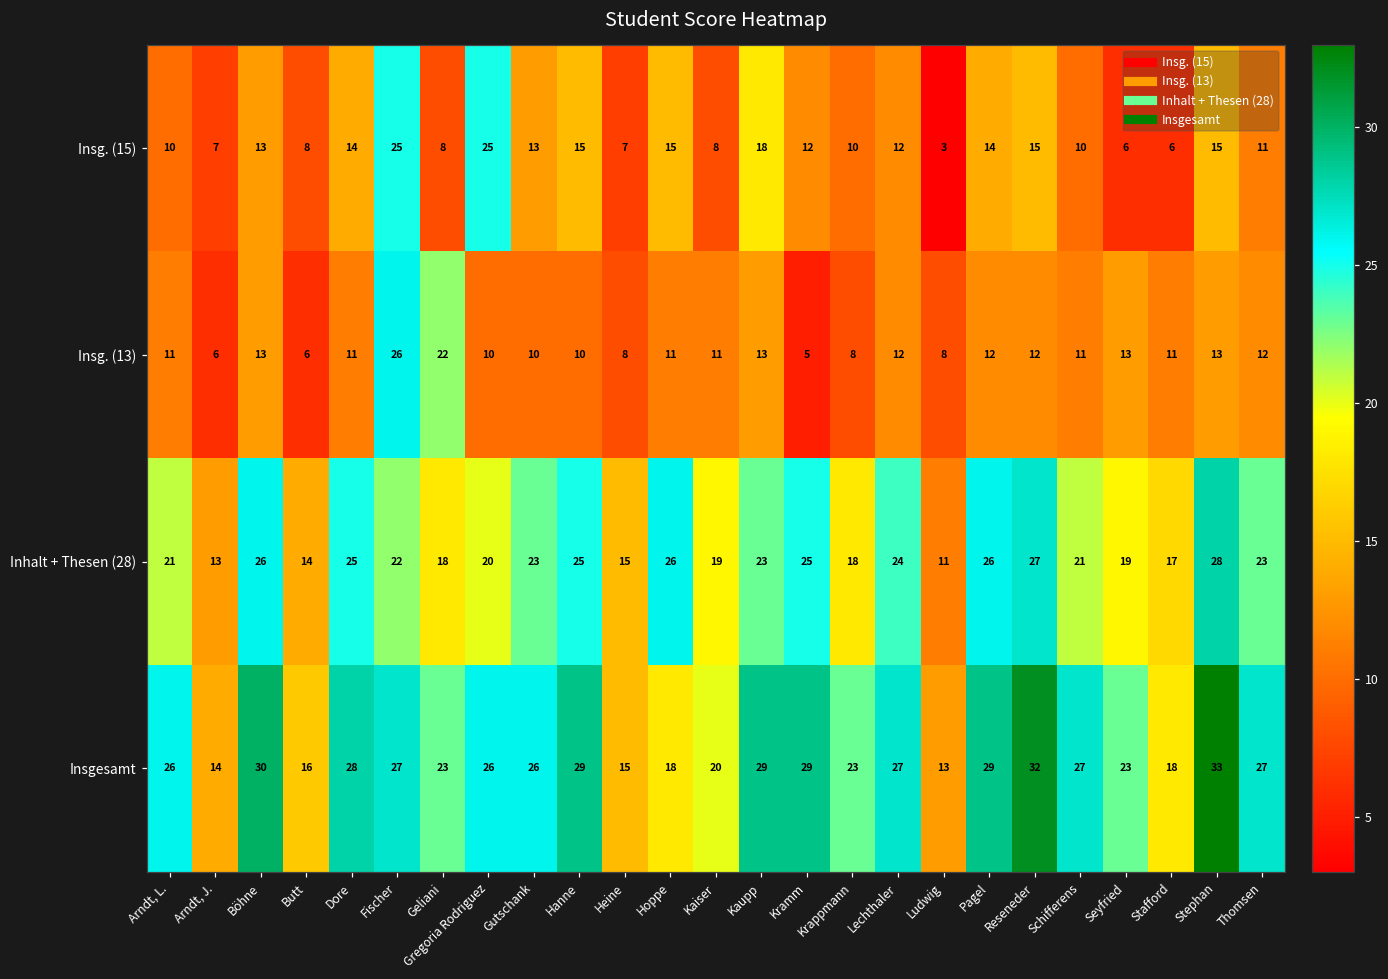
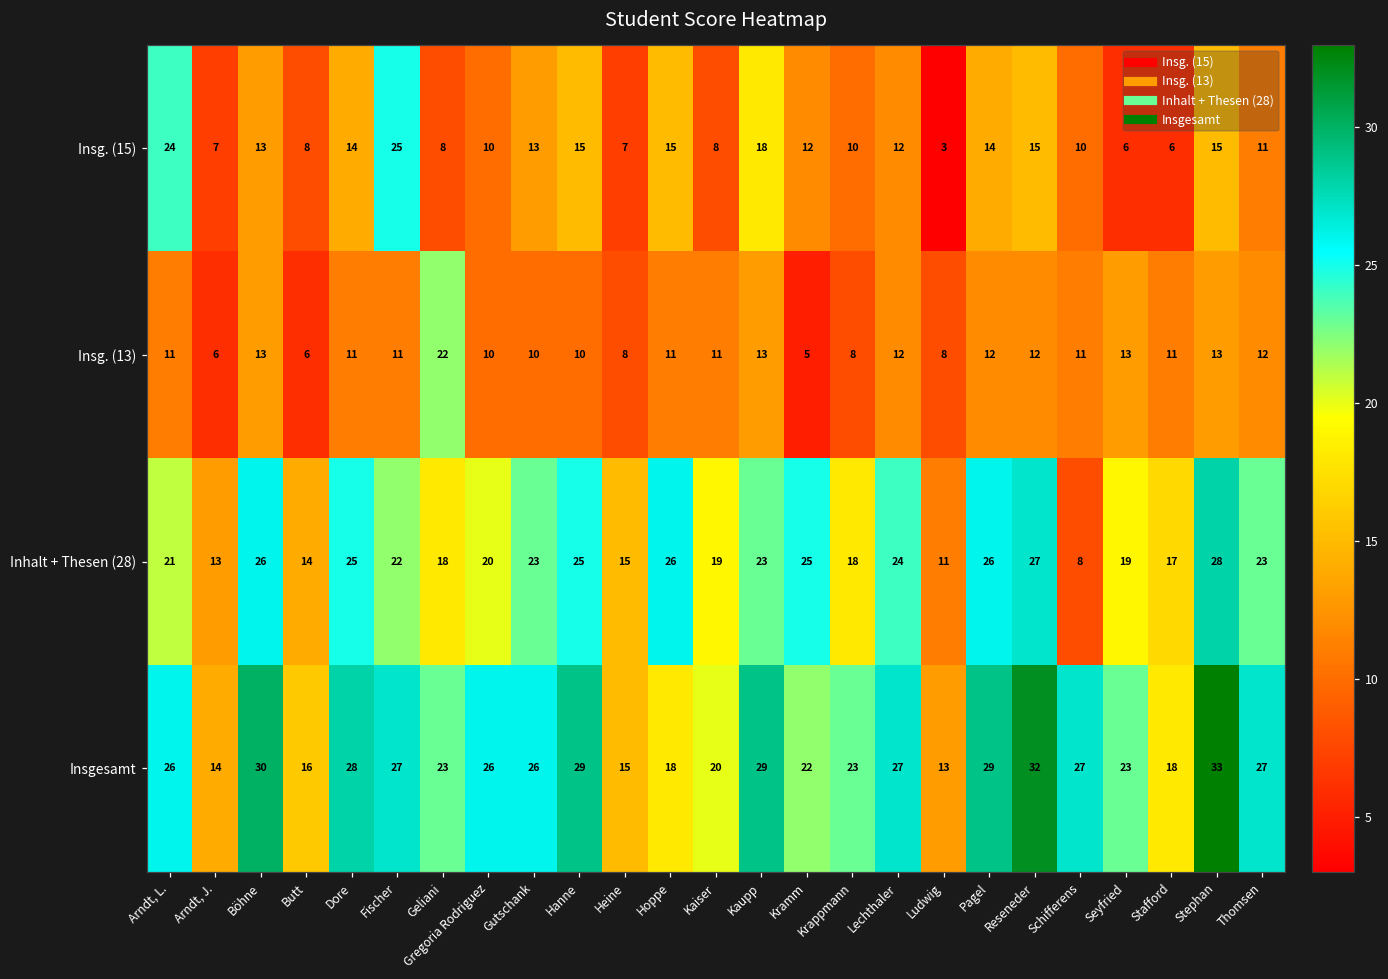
  {
    "Insg. (15)": {
-     "Arndt, L.": 10,
+     "Arndt, L.": 24,
      "Arndt, J.": 7,
      "Böhne": 13,
      "Butt": 8,
      "Dore": 14,
      "Fischer": 25,
      "Geliani": 8,
-     "Gregoria Rodriguez": 25,
+     "Gregoria Rodriguez": 10,
      "Gutschank": 13,
      "Hanne": 15,
      "Heine": 7,
      "Hoppe": 15,
      "Kaiser": 8,
      "Kaupp": 18,
      "Kramm": 12,
      "Krappmann": 10,
      "Lechthaler": 12,
      "Ludwig": 3,
      "Pagel": 14,
      "Reseneder": 15,
      "Schifferens": 10,
      "Seyfried": 6,
      "Stafford": 6,
      "Stephan": 15,
      "Thomsen": 11
    },
    "Insg. (13)": {
      "Arndt, L.": 11,
      "Arndt, J.": 6,
      "Böhne": 13,
      "Butt": 6,
      "Dore": 11,
-     "Fischer": 26,
+     "Fischer": 11,
      "Geliani": 22,
      "Gregoria Rodriguez": 10,
      "Gutschank": 10,
      "Hanne": 10,
      "Heine": 8,
      "Hoppe": 11,
      "Kaiser": 11,
      "Kaupp": 13,
      "Kramm": 5,
      "Krappmann": 8,
      "Lechthaler": 12,
      "Ludwig": 8,
      "Pagel": 12,
      "Reseneder": 12,
      "Schifferens": 11,
      "Seyfried": 13,
      "Stafford": 11,
      "Stephan": 13,
      "Thomsen": 12
    },
    "Inhalt + Thesen (28)": {
      "Arndt, L.": 21,
      "Arndt, J.": 13,
      "Böhne": 26,
      "Butt": 14,
      "Dore": 25,
      "Fischer": 22,
      "Geliani": 18,
      "Gregoria Rodriguez": 20,
      "Gutschank": 23,
      "Hanne": 25,
      "Heine": 15,
      "Hoppe": 26,
      "Kaiser": 19,
      "Kaupp": 23,
      "Kramm": 25,
      "Krappmann": 18,
      "Lechthaler": 24,
      "Ludwig": 11,
      "Pagel": 26,
      "Reseneder": 27,
-     "Schifferens": 21,
+     "Schifferens": 8,
      "Seyfried": 19,
      "Stafford": 17,
      "Stephan": 28,
      "Thomsen": 23
    },
    "Insgesamt": {
      "Arndt, L.": 26,
      "Arndt, J.": 14,
      "Böhne": 30,
      "Butt": 16,
      "Dore": 28,
      "Fischer": 27,
      "Geliani": 23,
      "Gregoria Rodriguez": 26,
      "Gutschank": 26,
      "Hanne": 29,
      "Heine": 15,
      "Hoppe": 18,
      "Kaiser": 20,
      "Kaupp": 29,
-     "Kramm": 29,
+     "Kramm": 22,
      "Krappmann": 23,
      "Lechthaler": 27,
      "Ludwig": 13,
      "Pagel": 29,
      "Reseneder": 32,
      "Schifferens": 27,
      "Seyfried": 23,
      "Stafford": 18,
      "Stephan": 33,
      "Thomsen": 27
    }
  }
